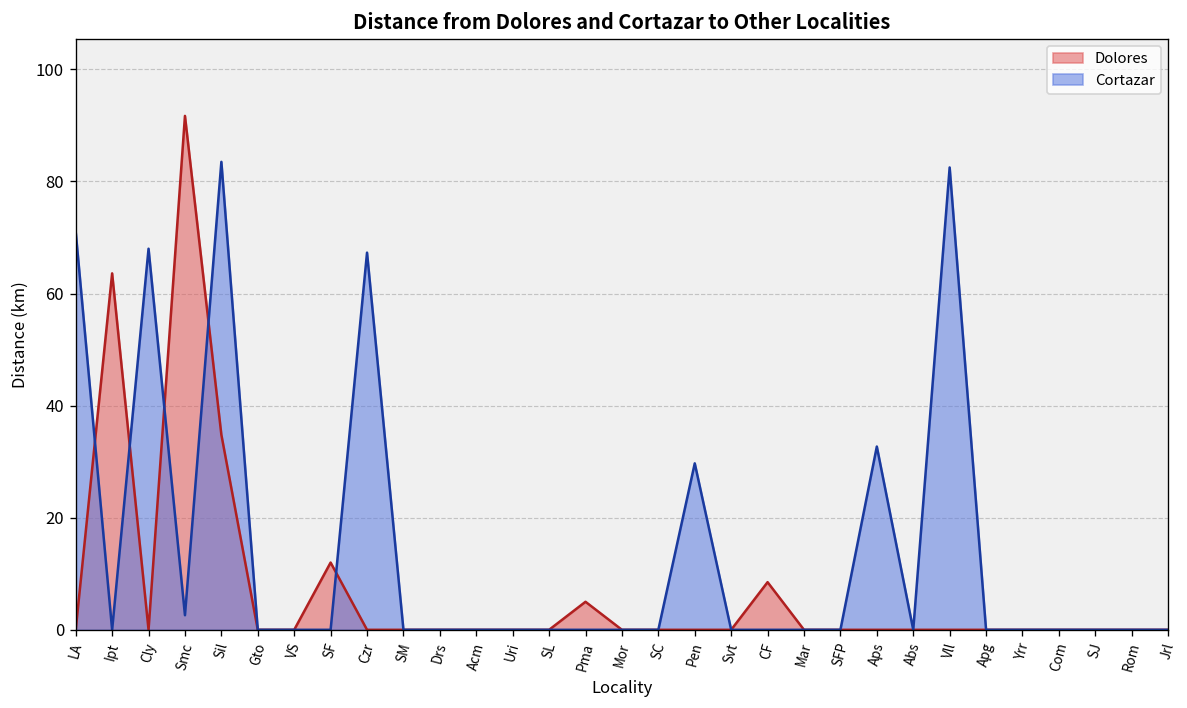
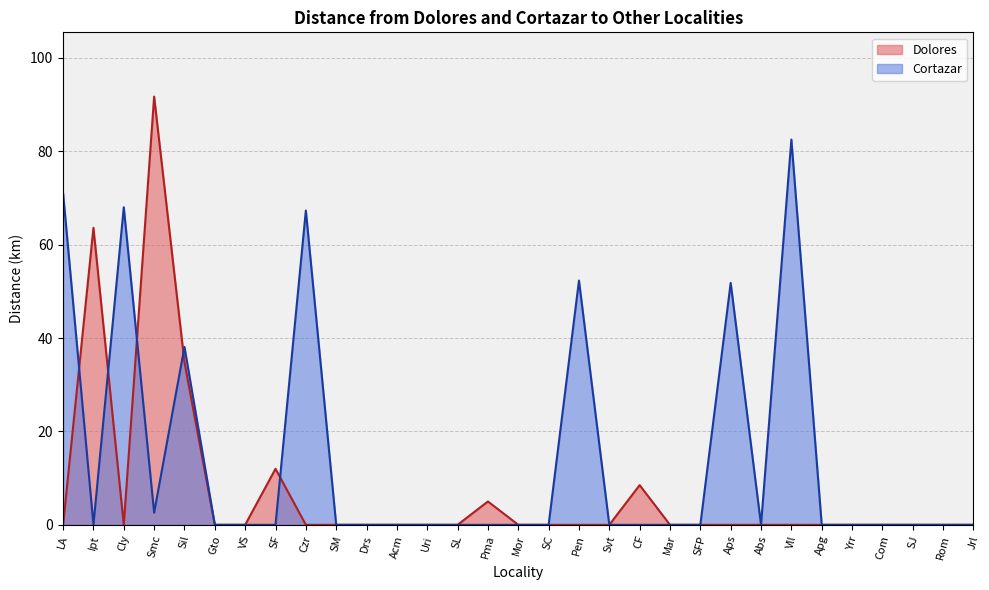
  {
    "Dolores": {
      "LA": 0,
      "Ipt": 64,
      "Cly": 0,
      "Smc": 92,
      "Sil": 35,
      "SF": 12,
      "Czr": 0,
      "Pma": 5,
      "Pen": 0,
      "CF": 9,
      "Aps": 0,
      "Vll": 0
    },
    "Cortazar": {
      "LA": 71,
      "Ipt": 0,
      "Cly": 68,
      "Smc": 3,
-     "Sil": 84,
+     "Sil": 38,
      "SF": 0,
      "Czr": 67,
      "Pma": 0,
-     "Pen": 30,
+     "Pen": 52,
      "CF": 0,
-     "Aps": 33,
+     "Aps": 52,
      "Vll": 83
    }
  }
